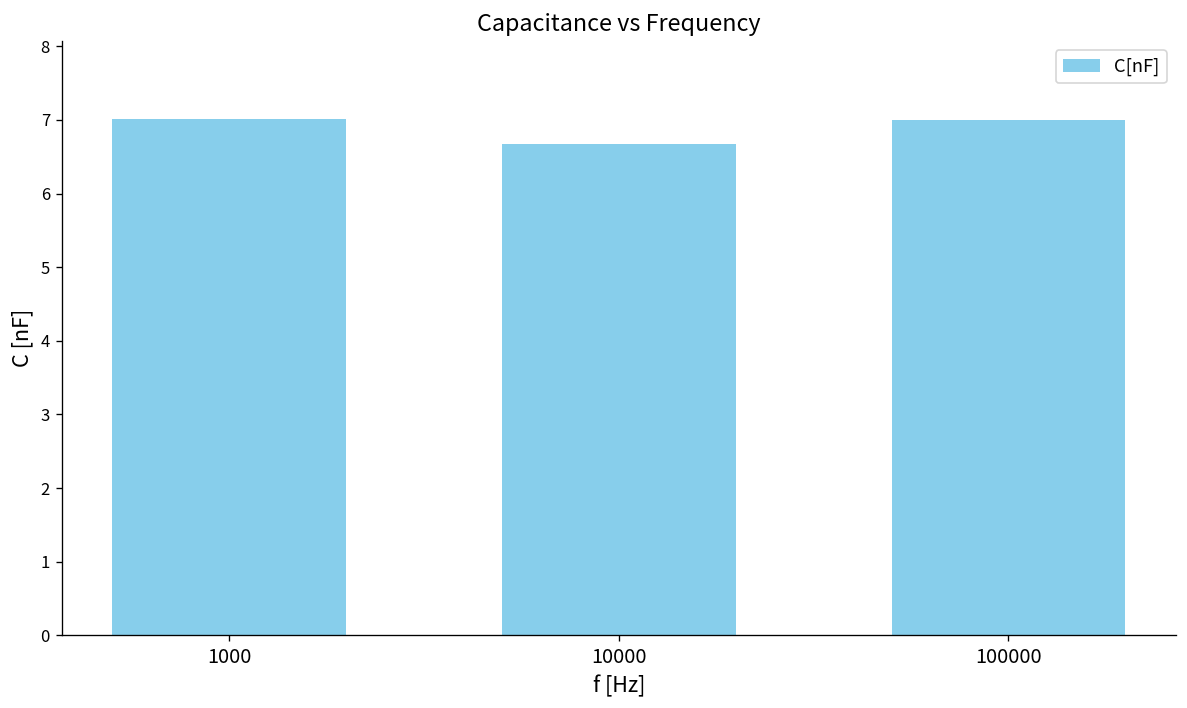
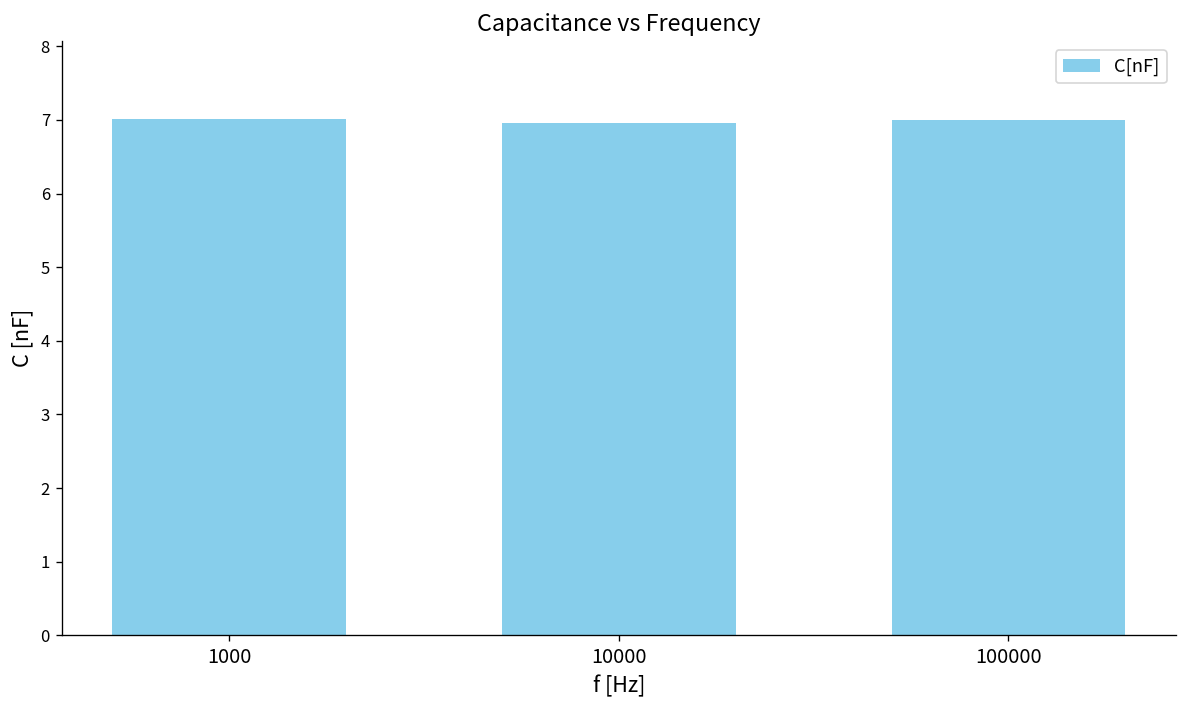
  {
    "1000": 7.0,
-   "10000": 6.7,
+   "10000": 7.0,
    "100000": 7.0
  }
